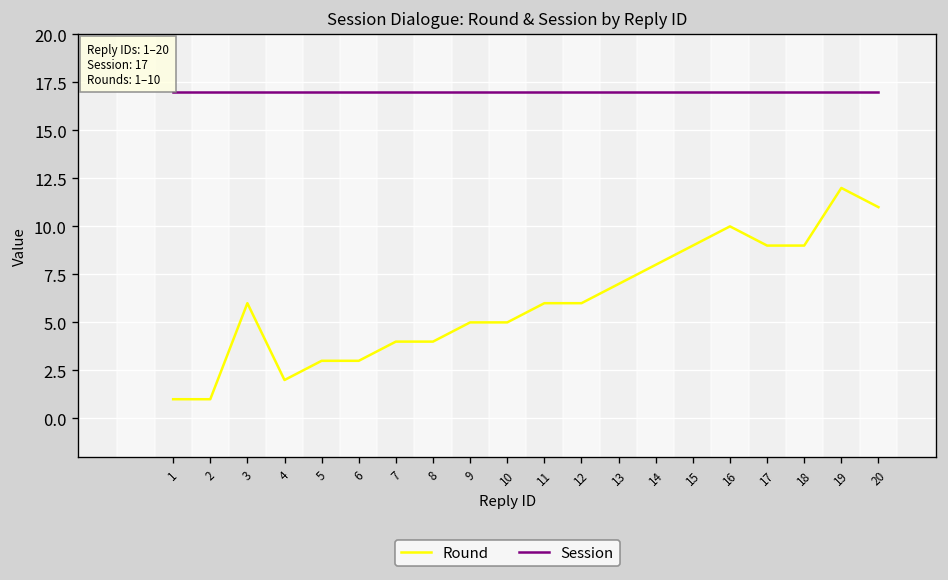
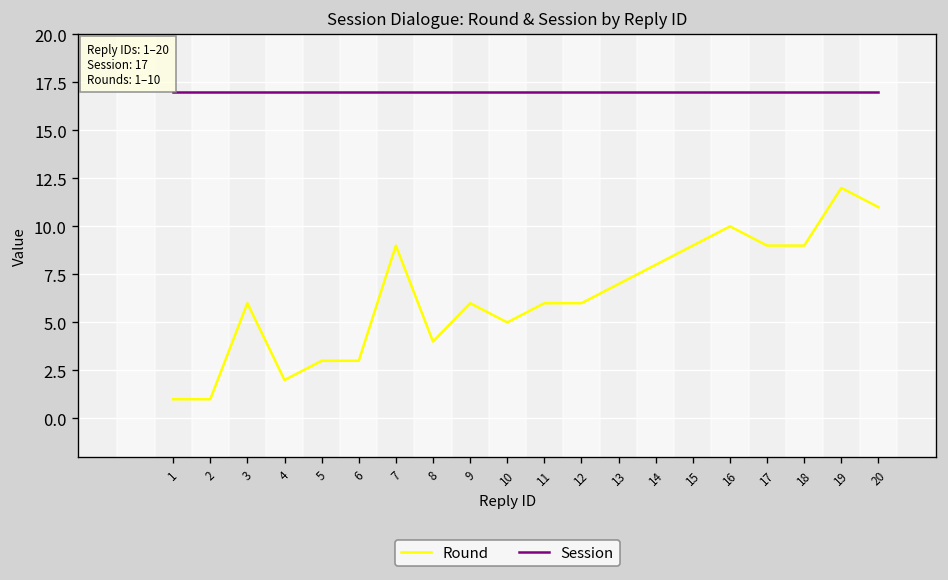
  {
    "Round": {
      "1": 1,
      "2": 1,
      "3": 6,
      "4": 2,
      "5": 3,
      "6": 3,
-     "7": 4,
+     "7": 9,
      "8": 4,
-     "9": 5,
+     "9": 6,
      "10": 5,
      "11": 6,
      "12": 6,
      "13": 7,
      "14": 8,
      "15": 9,
      "16": 10,
      "17": 9,
      "18": 9,
      "19": 12,
      "20": 11
    },
    "Session": {
      "2": 17,
      "3": 17,
      "4": 17,
      "5": 17,
      "6": 17,
      "7": 17,
      "8": 17,
      "9": 17,
      "10": 17,
      "11": 17,
      "12": 17,
      "13": 17,
      "14": 17,
      "15": 17,
      "16": 17,
      "17": 17,
      "18": 17,
      "19": 17,
      "20": 17
    }
  }
